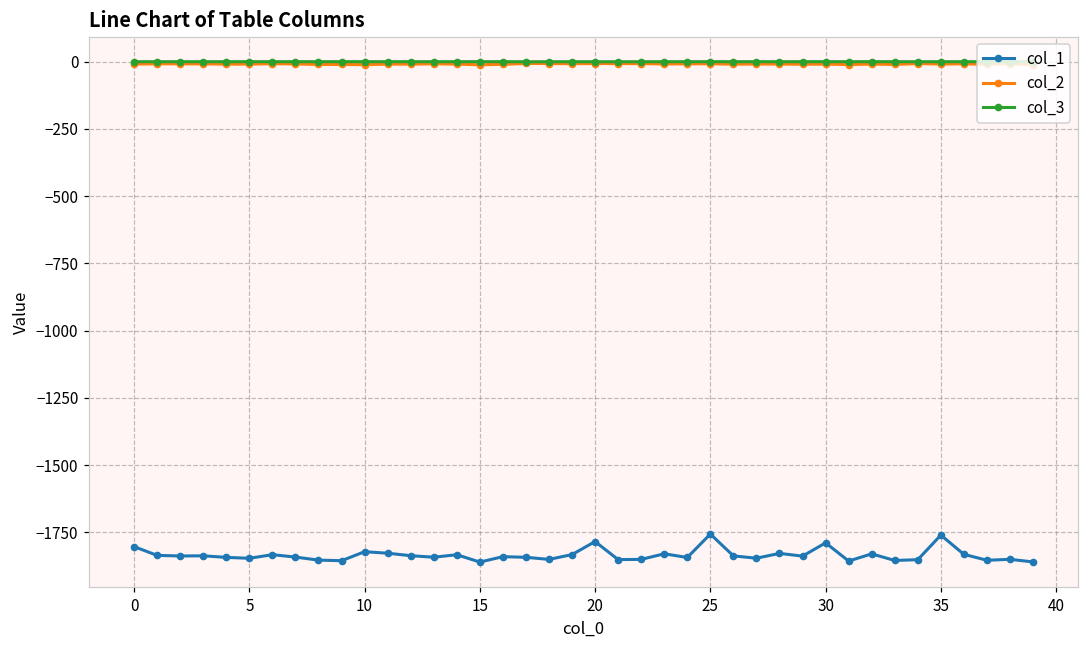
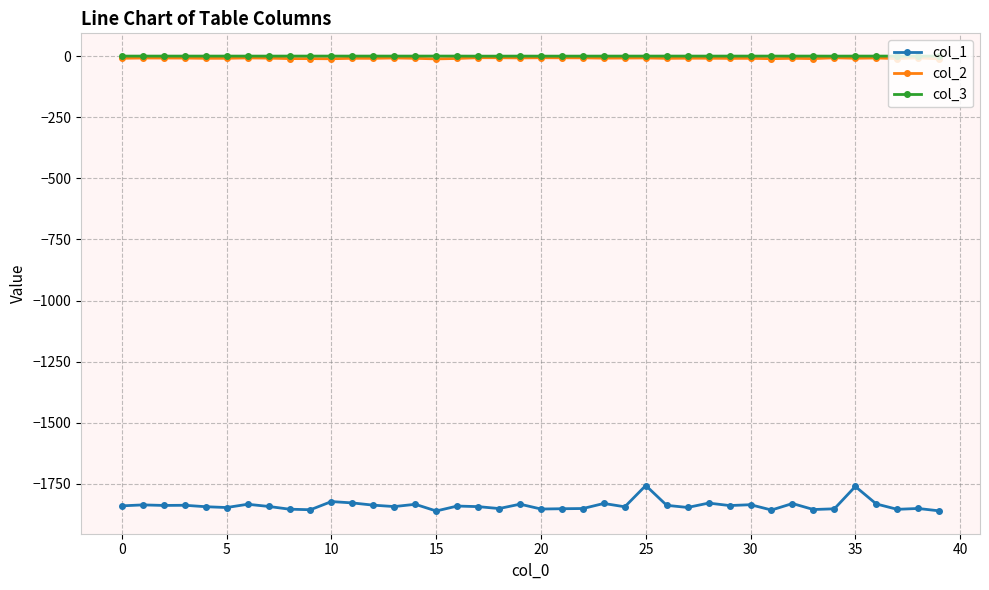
  {
    "col_1": {
-     "0": -1800,
+     "0": -1840,
      "5": -1850,
      "10": -1820,
      "15": -1860,
-     "20": -1780,
+     "20": -1850,
      "25": -1760,
-     "30": -1790,
+     "30": -1840,
      "35": -1760
    },
    "col_2": {
      "10": -10,
      "15": -10
    },
    "col_3": {
      "10": 0,
      "15": 0
    }
  }
